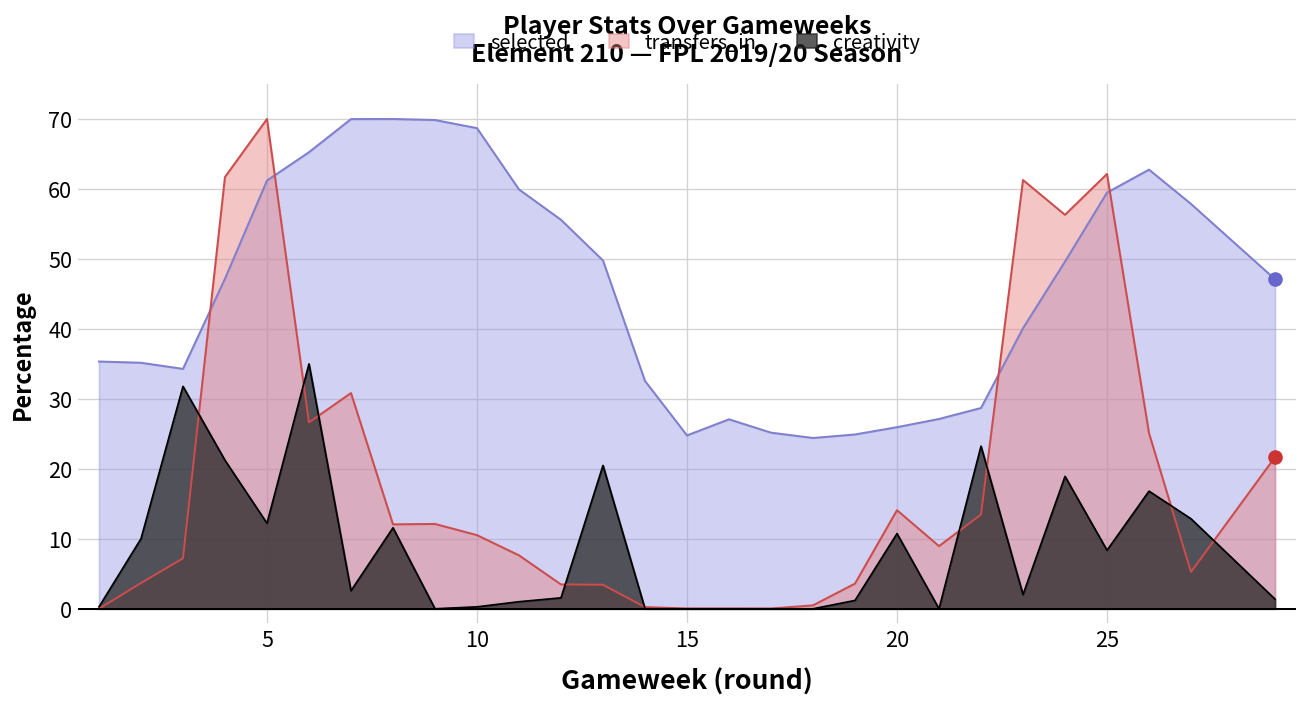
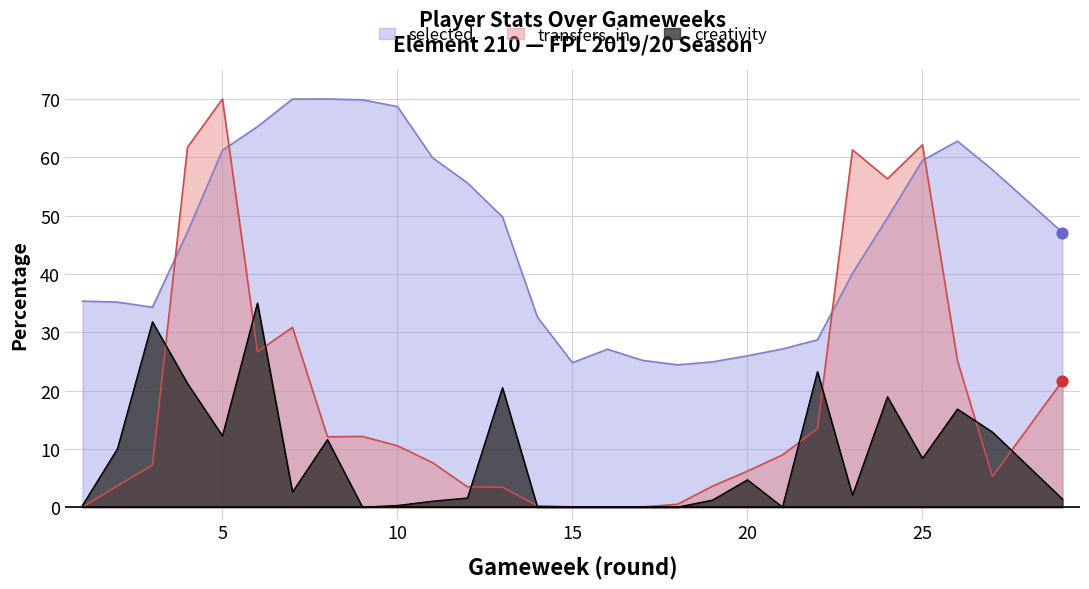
  {
    "selected": {
      "5": 61,
      "10": 69,
      "15": 25,
      "20": 26,
      "25": 59
    },
    "transfers_in": {
      "5": 70,
      "10": 11,
-     "20": 14,
+     "20": 6,
      "25": 62
    },
    "creativity": {
      "5": 12,
      "10": 0,
-     "20": 11,
+     "20": 5,
      "25": 8
    }
  }
